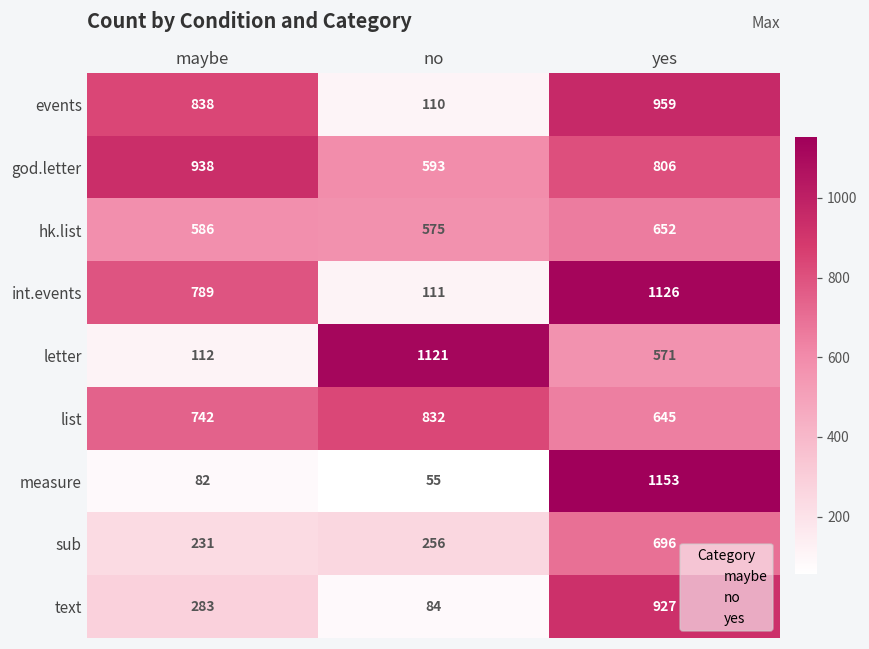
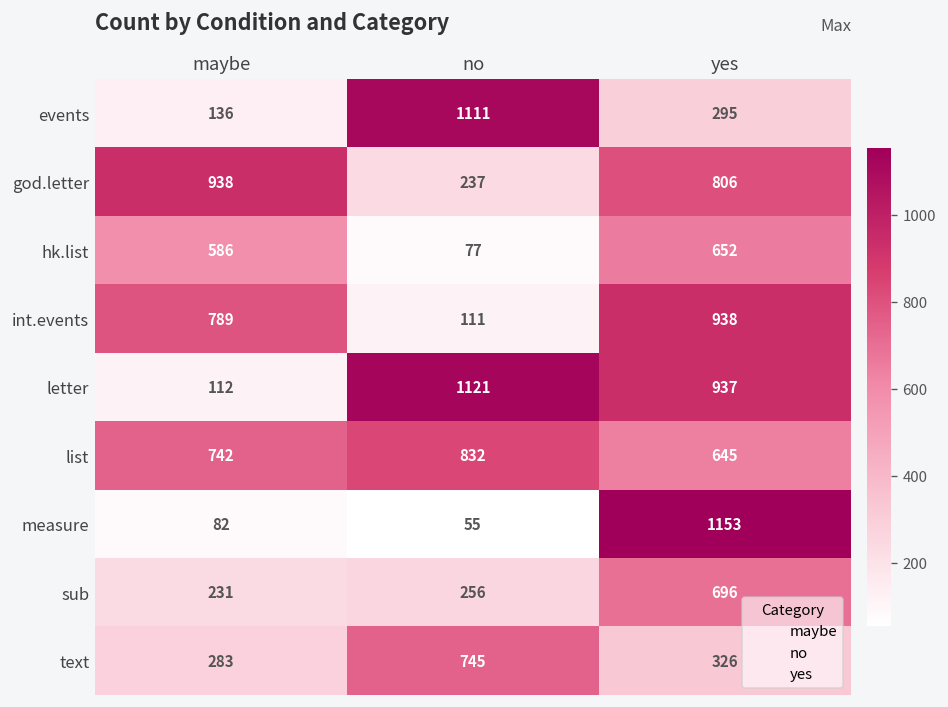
  {
    "events": {
-     "maybe": 838,
-     "no": 110,
-     "yes": 959
+     "maybe": 136,
+     "no": 1111,
+     "yes": 295
    },
    "god.letter": {
      "maybe": 938,
-     "no": 593,
+     "no": 237,
      "yes": 806
    },
    "hk.list": {
      "maybe": 586,
-     "no": 575,
+     "no": 77,
      "yes": 652
    },
    "int.events": {
      "maybe": 789,
      "no": 111,
-     "yes": 1126
+     "yes": 938
    },
    "letter": {
      "maybe": 112,
      "no": 1121,
-     "yes": 571
+     "yes": 937
    },
    "list": {
      "maybe": 742,
      "no": 832,
      "yes": 645
    },
    "measure": {
      "maybe": 82,
      "no": 55,
      "yes": 1153
    },
    "sub": {
      "maybe": 231,
      "no": 256,
      "yes": 696
    },
    "text": {
      "maybe": 283,
-     "no": 84,
-     "yes": 927
+     "no": 745,
+     "yes": 326
    }
  }
